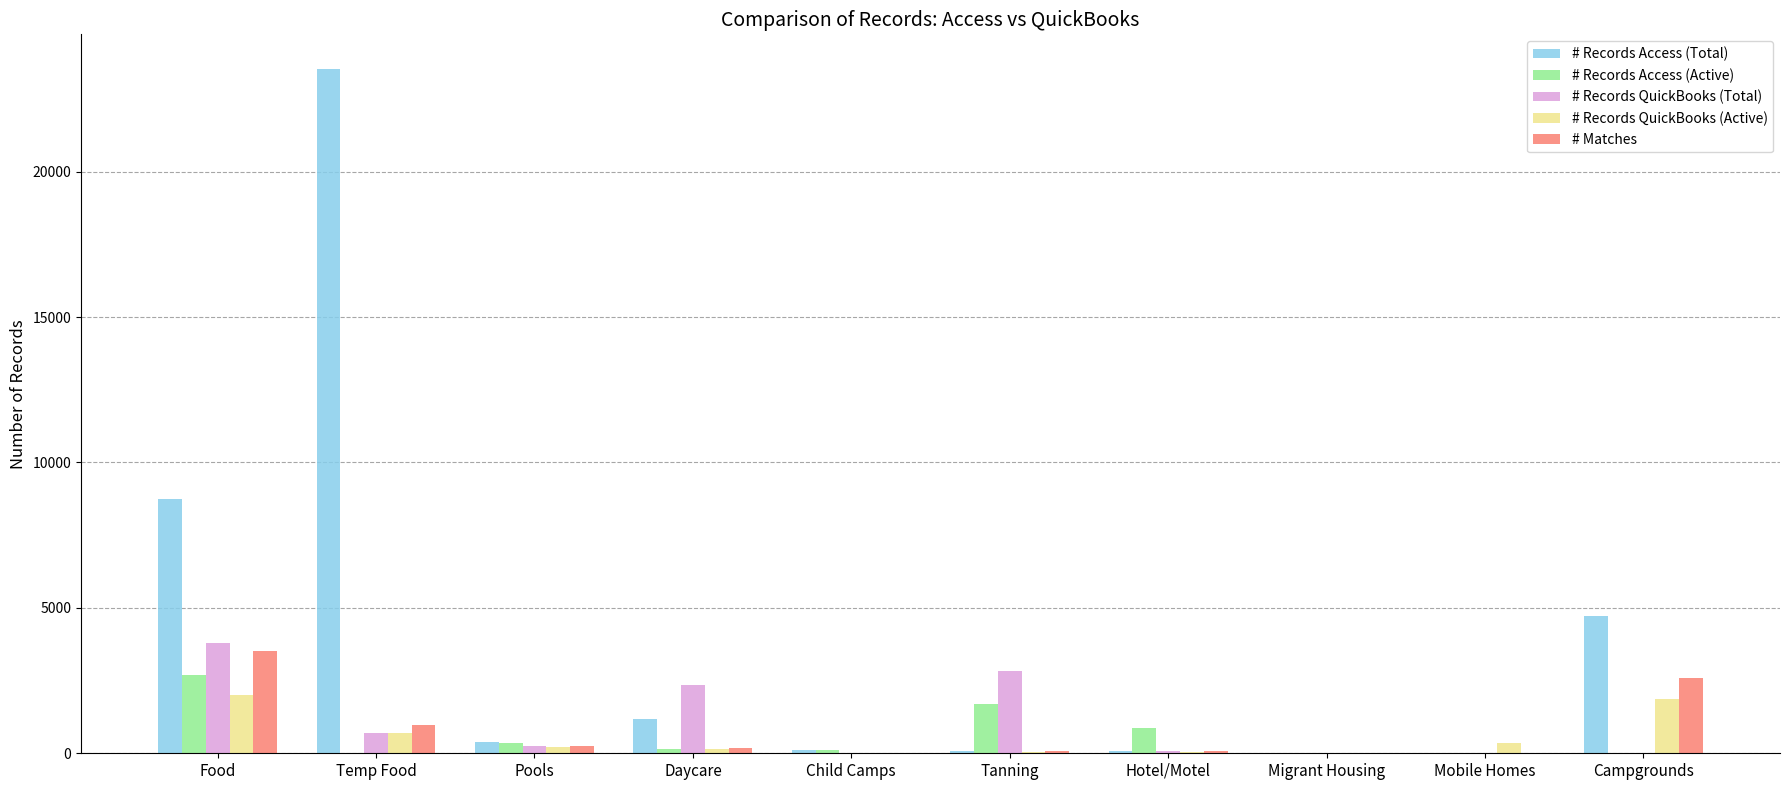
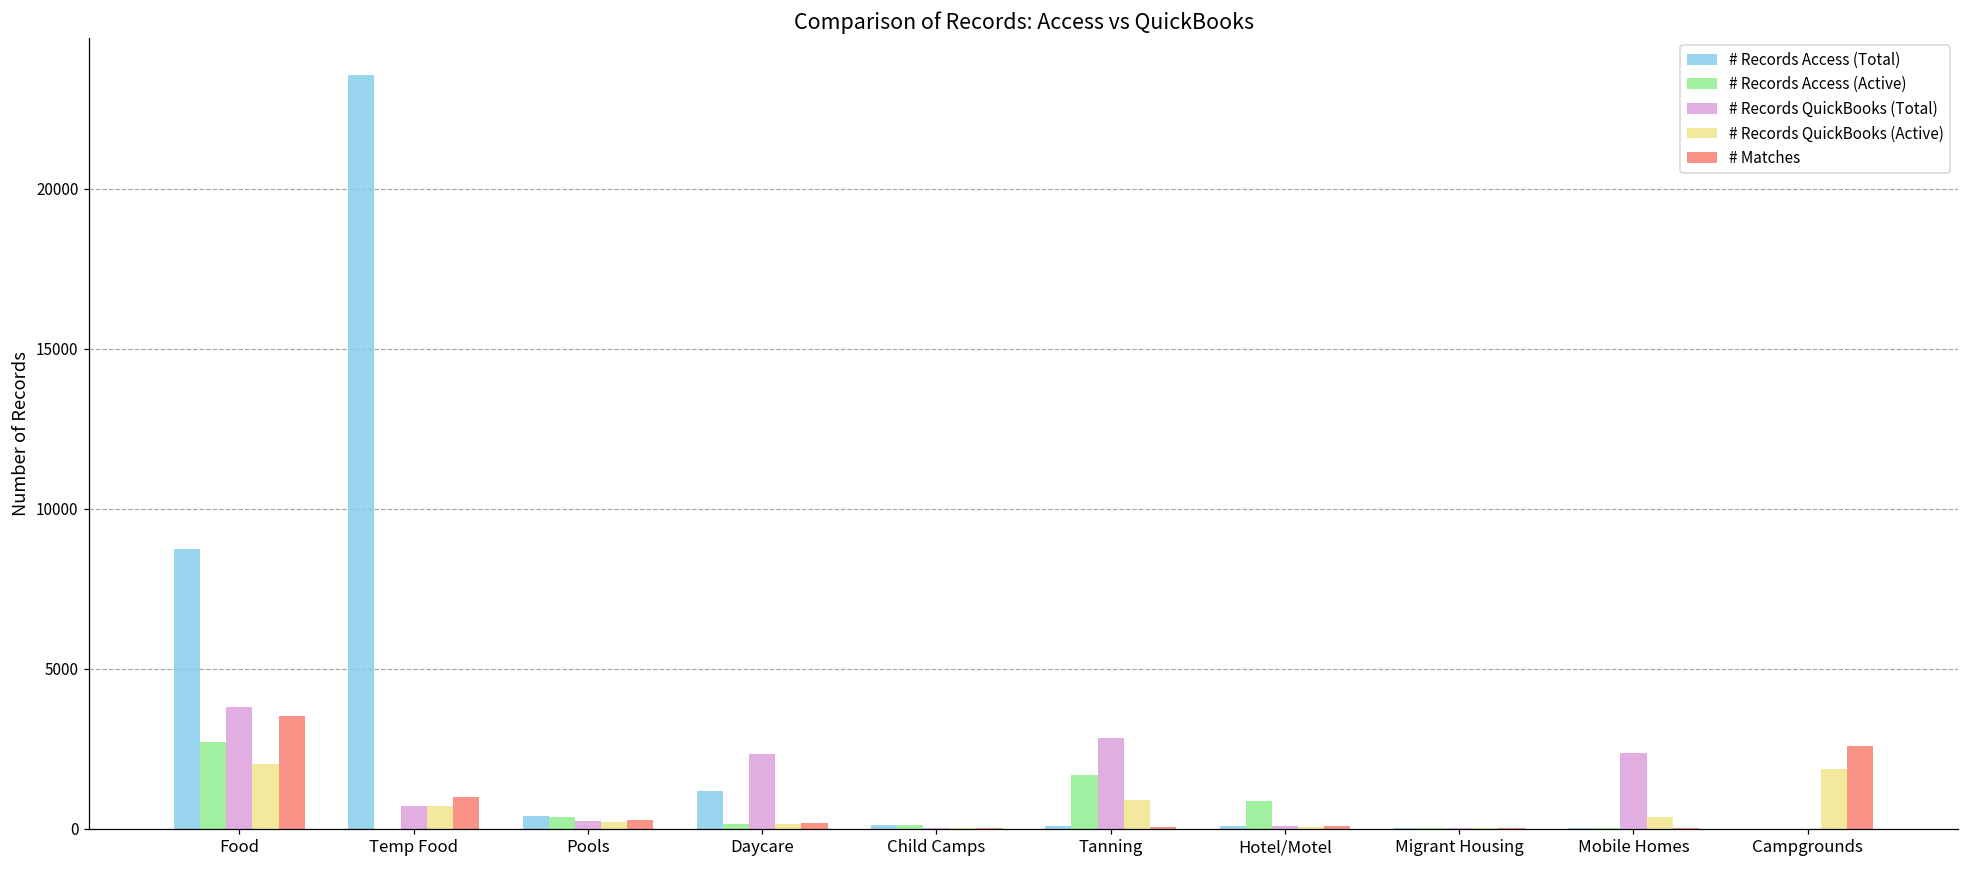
  {
    "# Records Access (Total)": {
      "Food": 8700,
      "Temp Food": 23500,
      "Pools": 400,
      "Daycare": 1200,
      "Child Camps": 100,
      "Tanning": 100,
-     "Campgrounds": 4700
+     "Campgrounds": 0
    },
    "# Records Access (Active)": {
      "Food": 2700,
      "Temp Food": 0,
      "Pools": 400,
      "Daycare": 100,
      "Child Camps": 100,
      "Tanning": 1700,
      "Hotel/Motel": 900
    },
    "# Records QuickBooks (Total)": {
      "Food": 3800,
      "Temp Food": 700,
      "Pools": 200,
      "Daycare": 2300,
      "Tanning": 2800,
-     "Mobile Homes": 0
+     "Mobile Homes": 2400
    },
    "# Records QuickBooks (Active)": {
      "Food": 2000,
      "Temp Food": 700,
      "Pools": 200,
      "Daycare": 100,
-     "Tanning": 0,
+     "Tanning": 900,
      "Mobile Homes": 400,
      "Campgrounds": 1900
    },
    "# Matches": {
      "Food": 3500,
      "Temp Food": 1000,
      "Pools": 300,
      "Daycare": 200,
      "Campgrounds": 2600
    }
  }
